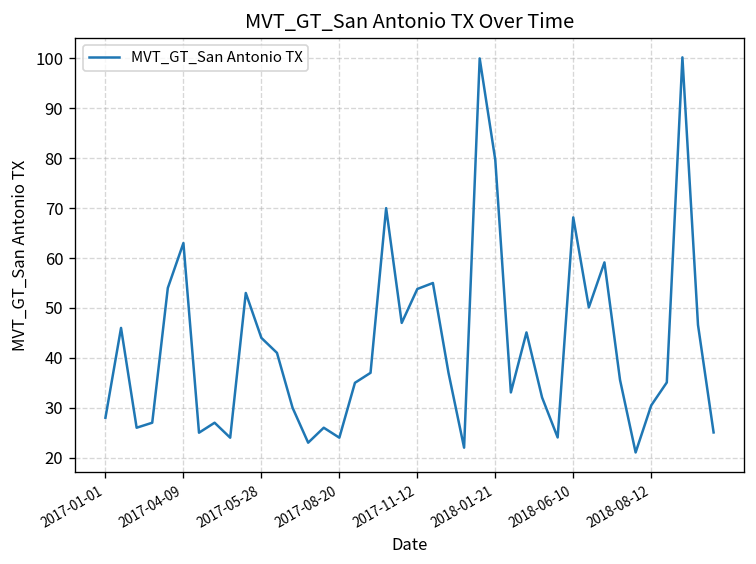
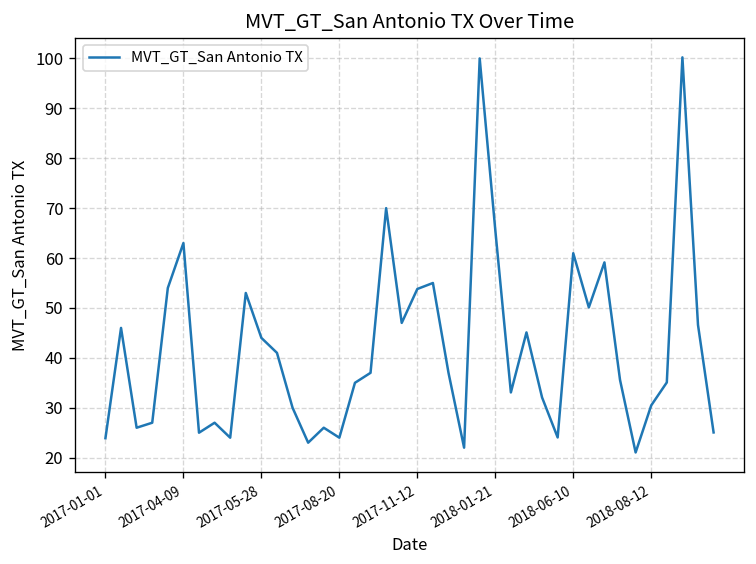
  {
-   "2017-01-01": 28,
+   "2017-01-01": 24,
    "2017-04-09": 63,
    "2017-05-28": 44,
    "2017-08-20": 24,
    "2017-11-12": 54,
-   "2018-01-21": 80,
-   "2018-06-10": 68,
+   "2018-01-21": 66,
+   "2018-06-10": 61,
    "2018-08-12": 30
  }
